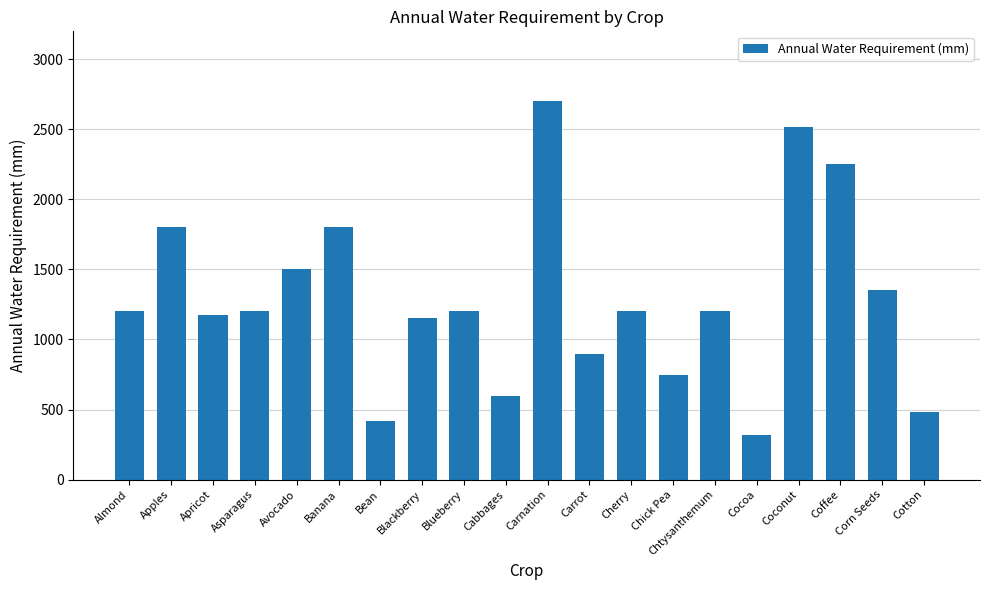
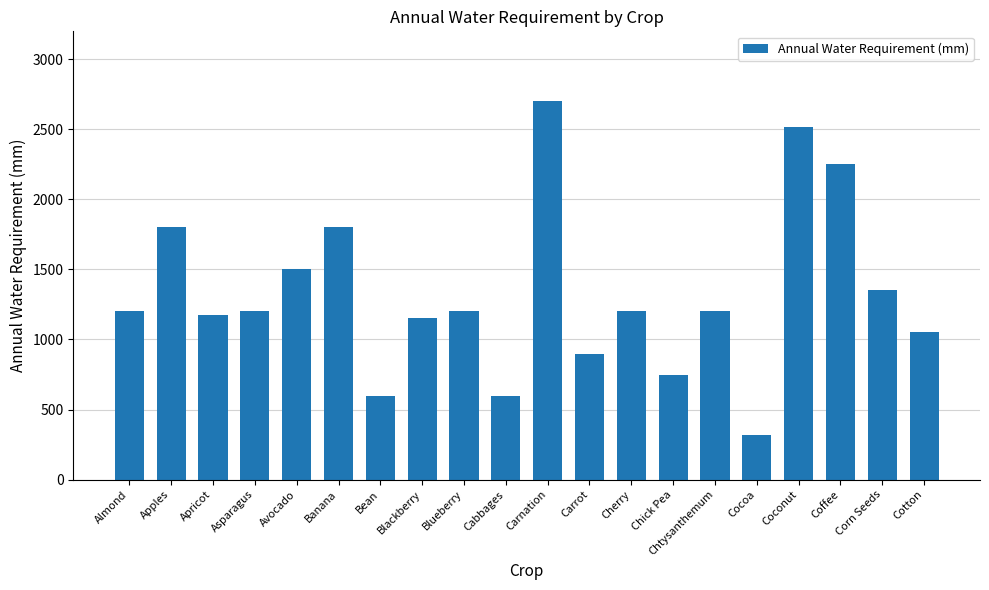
  {
    "Almond": 1200,
    "Apples": 1800,
    "Apricot": 1170,
    "Asparagus": 1200,
    "Avocado": 1500,
    "Banana": 1800,
-   "Bean": 420,
+   "Bean": 600,
    "Blackberry": 1150,
    "Blueberry": 1200,
    "Cabbages": 600,
    "Carnation": 2700,
    "Carrot": 900,
    "Cherry": 1200,
    "Chick Pea": 750,
    "Chtysanthemum": 1200,
    "Cocoa": 320,
    "Coconut": 2520,
    "Coffee": 2250,
    "Corn Seeds": 1350,
-   "Cotton": 480
+   "Cotton": 1050
  }
